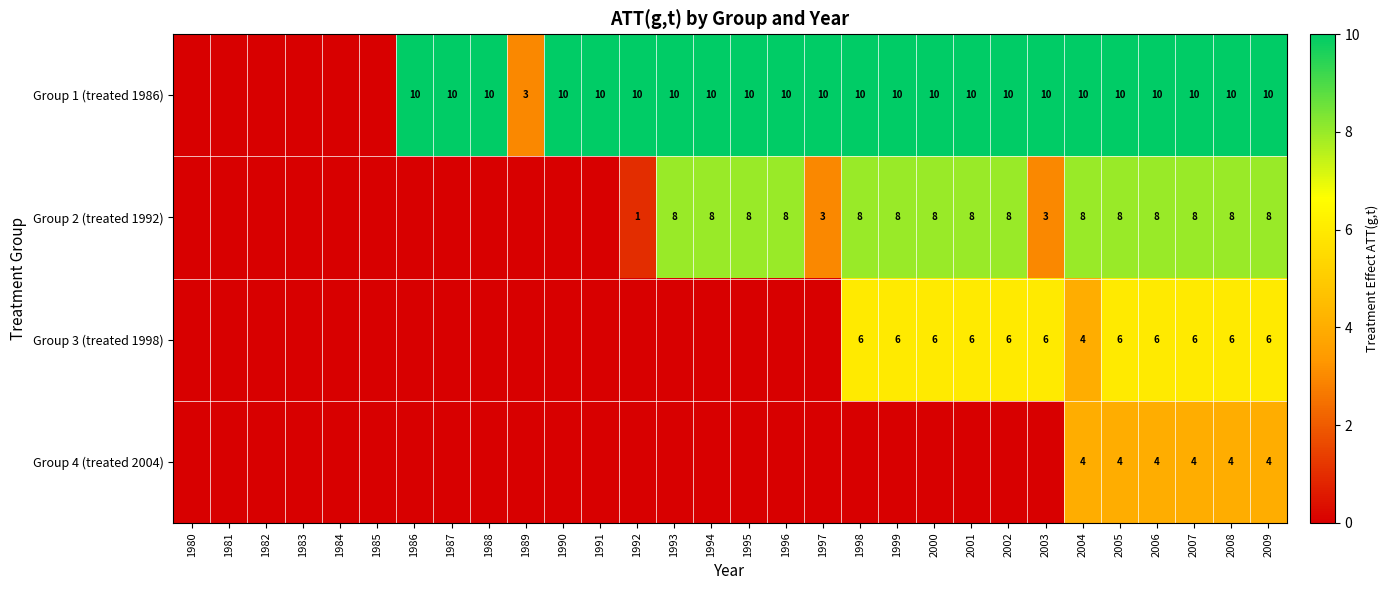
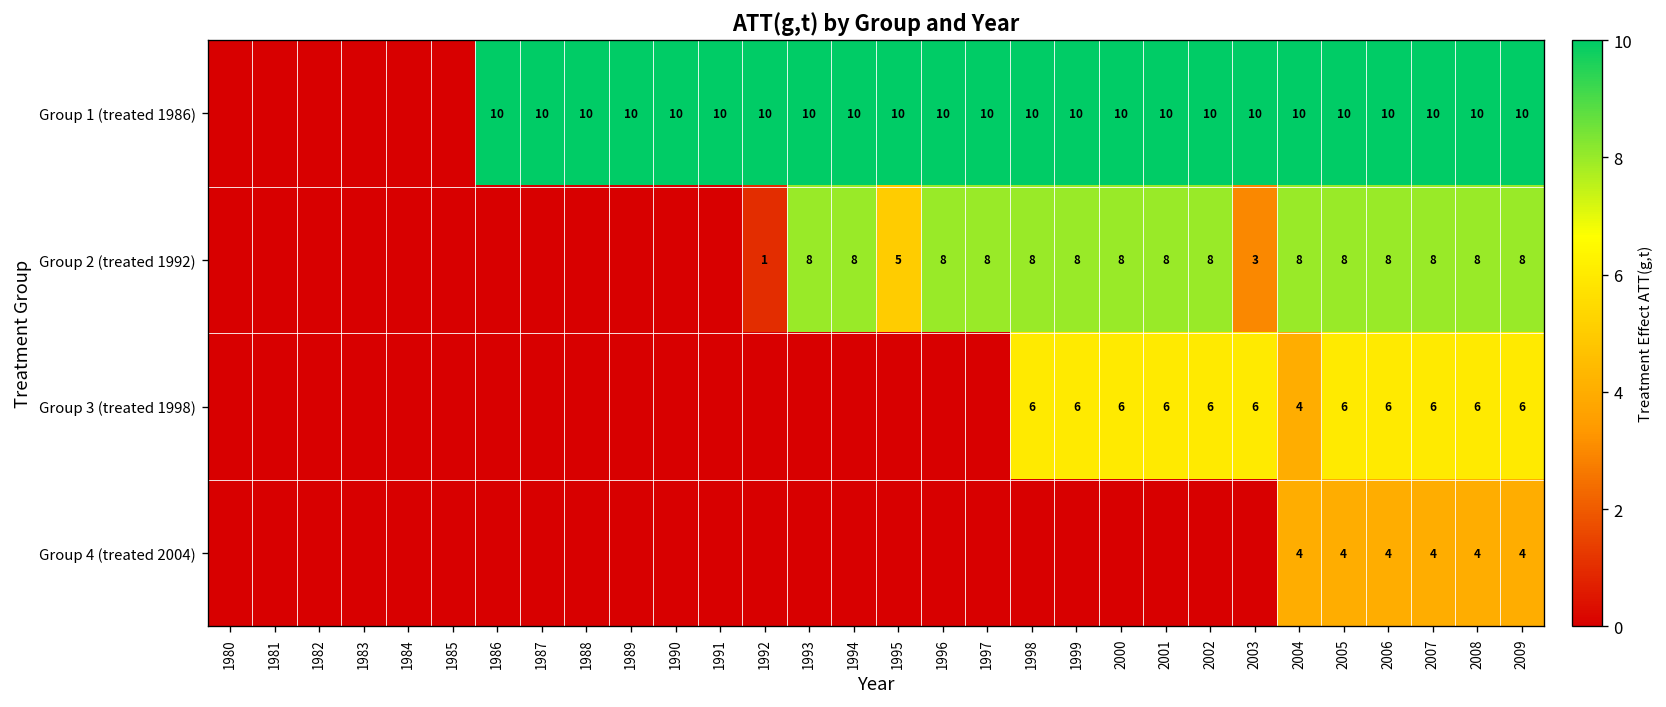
  {
    "Group 1 (treated 1986)": {
      "1986": 10,
      "1987": 10,
      "1988": 10,
-     "1989": 3,
+     "1989": 10,
      "1990": 10,
      "1991": 10,
      "1992": 10,
      "1993": 10,
      "1994": 10,
      "1995": 10,
      "1996": 10,
      "1997": 10,
      "1998": 10,
      "1999": 10,
      "2000": 10,
      "2001": 10,
      "2002": 10,
      "2003": 10,
      "2004": 10,
      "2005": 10,
      "2006": 10,
      "2007": 10,
      "2008": 10,
      "2009": 10
    },
    "Group 2 (treated 1992)": {
      "1992": 1,
      "1993": 8,
      "1994": 8,
-     "1995": 8,
+     "1995": 5,
      "1996": 8,
-     "1997": 3,
+     "1997": 8,
      "1998": 8,
      "1999": 8,
      "2000": 8,
      "2001": 8,
      "2002": 8,
      "2003": 3,
      "2004": 8,
      "2005": 8,
      "2006": 8,
      "2007": 8,
      "2008": 8,
      "2009": 8
    },
    "Group 3 (treated 1998)": {
      "1998": 6,
      "1999": 6,
      "2000": 6,
      "2001": 6,
      "2002": 6,
      "2003": 6,
      "2004": 4,
      "2005": 6,
      "2006": 6,
      "2007": 6,
      "2008": 6,
      "2009": 6
    },
    "Group 4 (treated 2004)": {
      "2004": 4,
      "2005": 4,
      "2006": 4,
      "2007": 4,
      "2008": 4,
      "2009": 4
    }
  }
